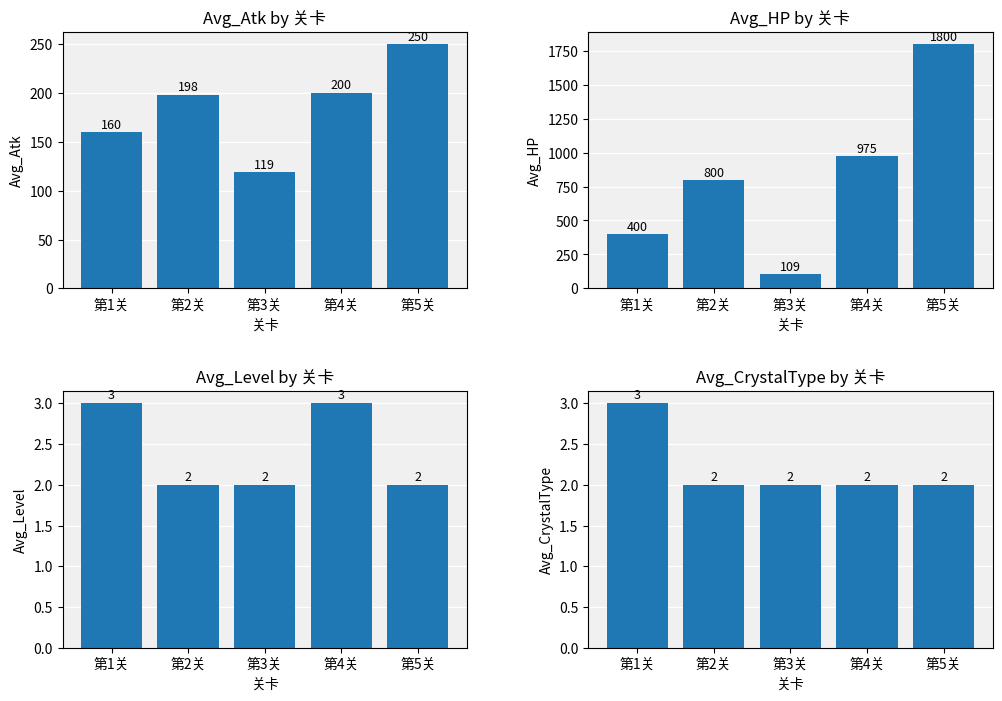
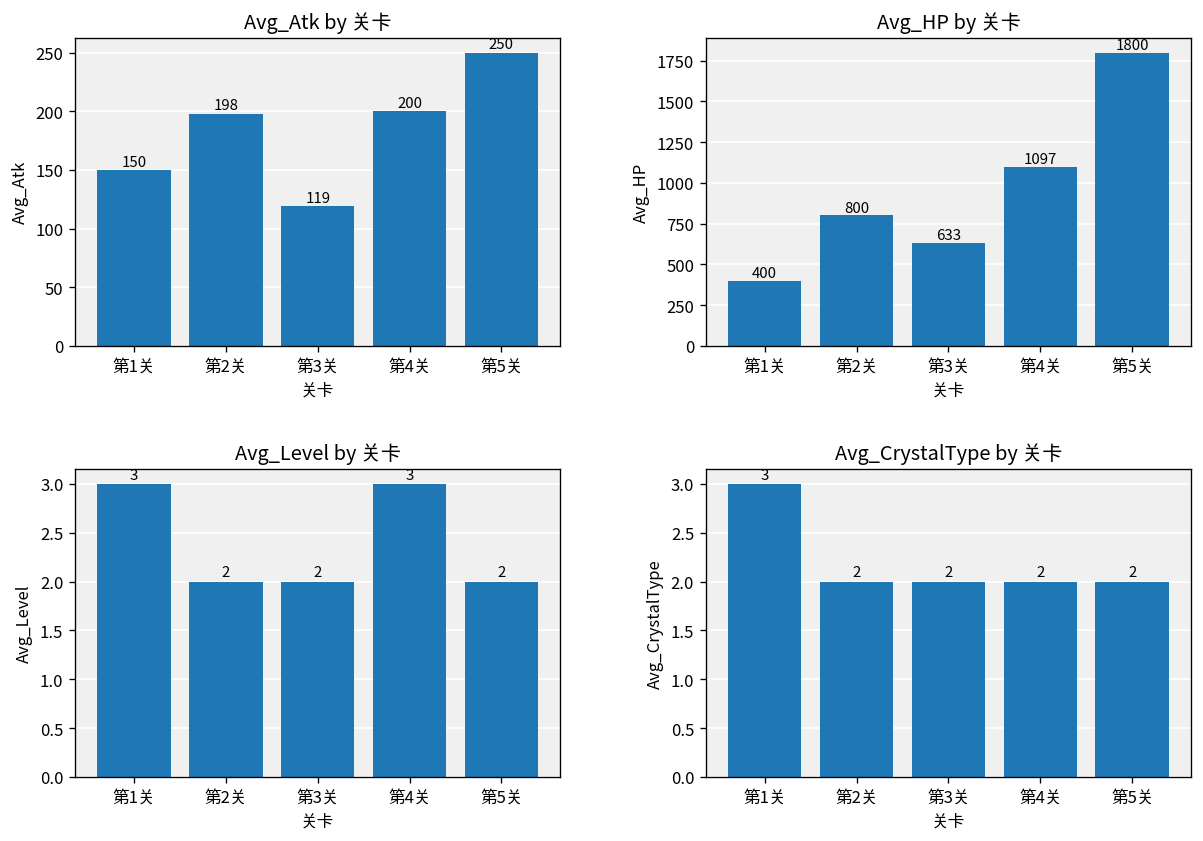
  {
    "Avg_Atk by 关卡": {
-     "第1关": 160,
+     "第1关": 150,
      "第2关": 198,
      "第3关": 119,
      "第4关": 200,
      "第5关": 250
    },
    "Avg_HP by 关卡": {
      "第1关": 400,
      "第2关": 800,
-     "第3关": 109,
-     "第4关": 975,
+     "第3关": 633,
+     "第4关": 1097,
      "第5关": 1800
    },
    "Avg_Level by 关卡": {
      "第1关": 3,
      "第2关": 2,
      "第3关": 2,
      "第4关": 3,
      "第5关": 2
    },
    "Avg_CrystalType by 关卡": {
      "第1关": 3,
      "第2关": 2,
      "第3关": 2,
      "第4关": 2,
      "第5关": 2
    }
  }
